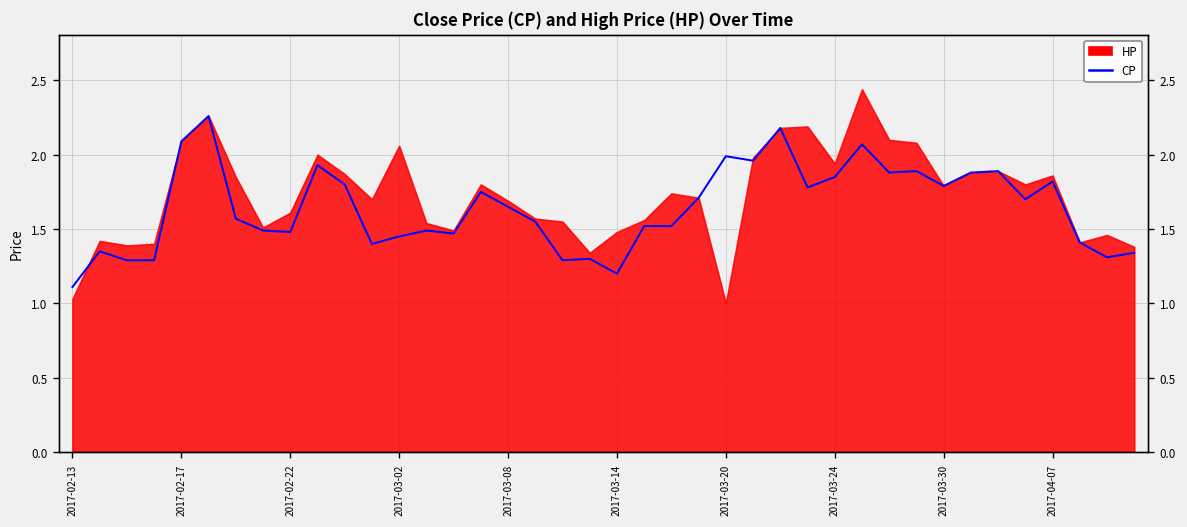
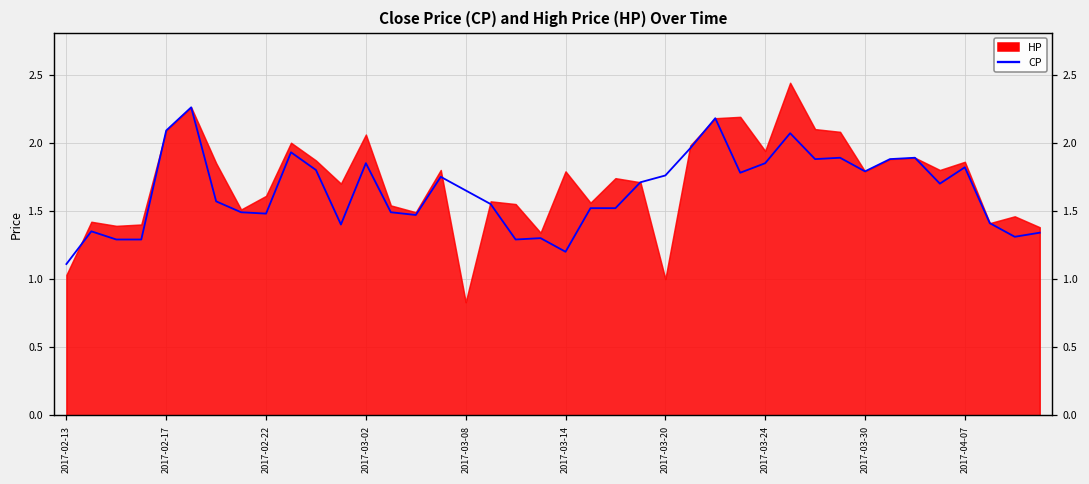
  {
    "CP": {
      "2017-02-13": 1.11,
      "2017-02-22": 1.48,
-     "2017-03-02": 1.45,
+     "2017-03-02": 1.85,
      "2017-03-08": 1.65,
      "2017-03-14": 1.20,
-     "2017-03-20": 1.99,
+     "2017-03-20": 1.76,
      "2017-03-24": 1.85,
      "2017-04-07": 1.82
    },
    "HP": {
      "2017-02-13": 1.03,
      "2017-02-22": 1.61,
      "2017-03-02": 2.06,
-     "2017-03-08": 1.69,
-     "2017-03-14": 1.48,
+     "2017-03-08": 0.83,
+     "2017-03-14": 1.79,
      "2017-03-20": 1.00,
      "2017-03-24": 1.94,
      "2017-04-07": 1.86
    }
  }
